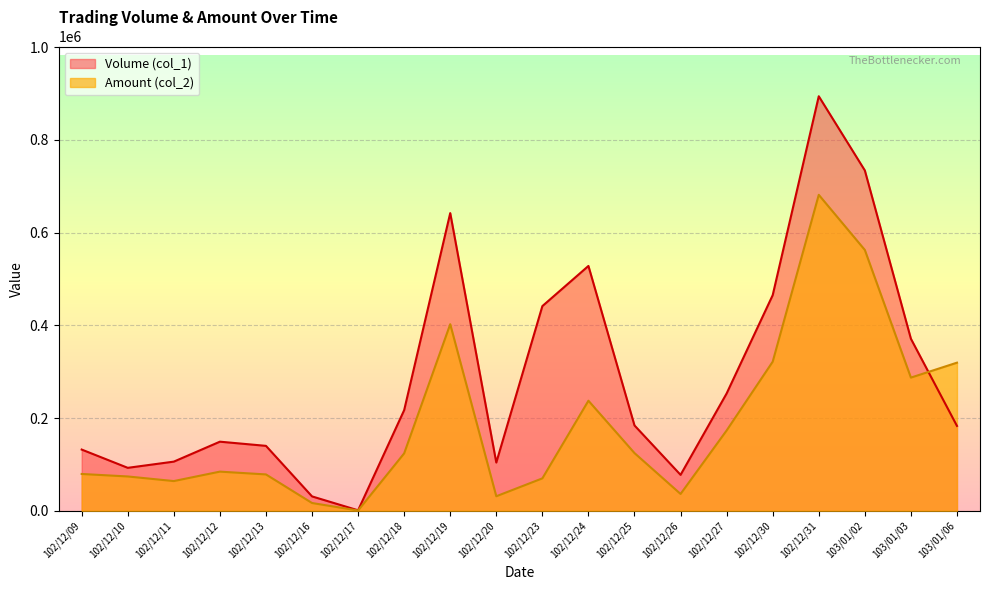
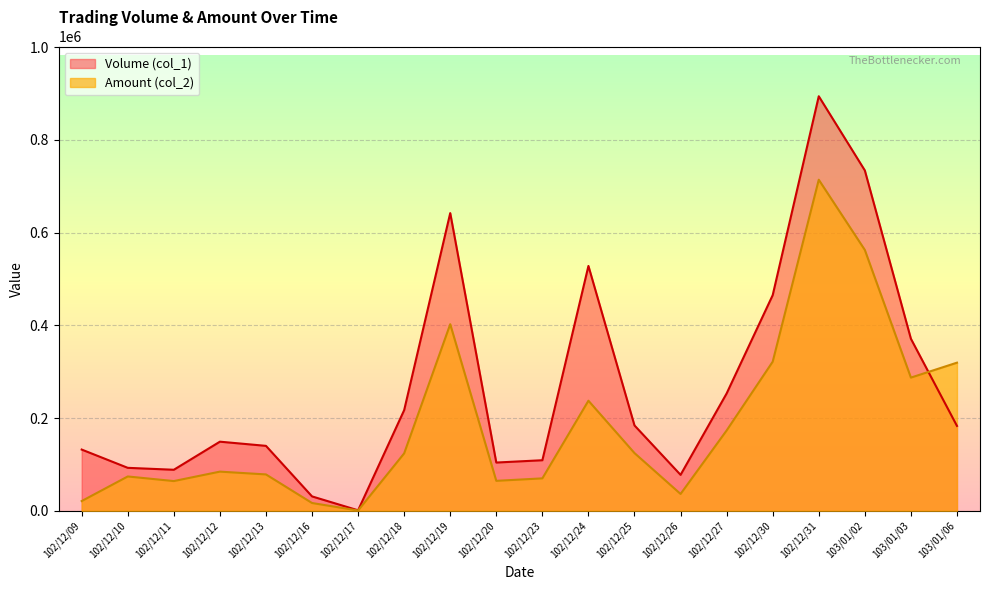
  {
    "Volume (col_1)": {
      "102/12/09": 130000,
      "102/12/10": 90000,
-     "102/12/11": 110000,
+     "102/12/11": 90000,
      "102/12/12": 150000,
      "102/12/13": 140000,
      "102/12/16": 30000,
      "102/12/18": 220000,
      "102/12/19": 640000,
      "102/12/20": 100000,
-     "102/12/23": 440000,
+     "102/12/23": 110000,
      "102/12/24": 530000,
      "102/12/25": 180000,
      "102/12/26": 80000,
      "102/12/27": 250000,
      "102/12/30": 470000,
      "102/12/31": 890000,
      "103/01/02": 730000,
      "103/01/03": 370000,
      "103/01/06": 180000
    },
    "Amount (col_2)": {
-     "102/12/09": 80000,
+     "102/12/09": 20000,
      "102/12/10": 70000,
      "102/12/11": 60000,
      "102/12/12": 80000,
      "102/12/13": 80000,
      "102/12/16": 20000,
      "102/12/18": 120000,
      "102/12/19": 400000,
-     "102/12/20": 30000,
+     "102/12/20": 60000,
      "102/12/23": 70000,
      "102/12/24": 240000,
      "102/12/25": 120000,
      "102/12/26": 40000,
      "102/12/27": 170000,
      "102/12/30": 320000,
-     "102/12/31": 680000,
+     "102/12/31": 710000,
      "103/01/02": 560000,
      "103/01/03": 290000,
      "103/01/06": 320000
    }
  }
